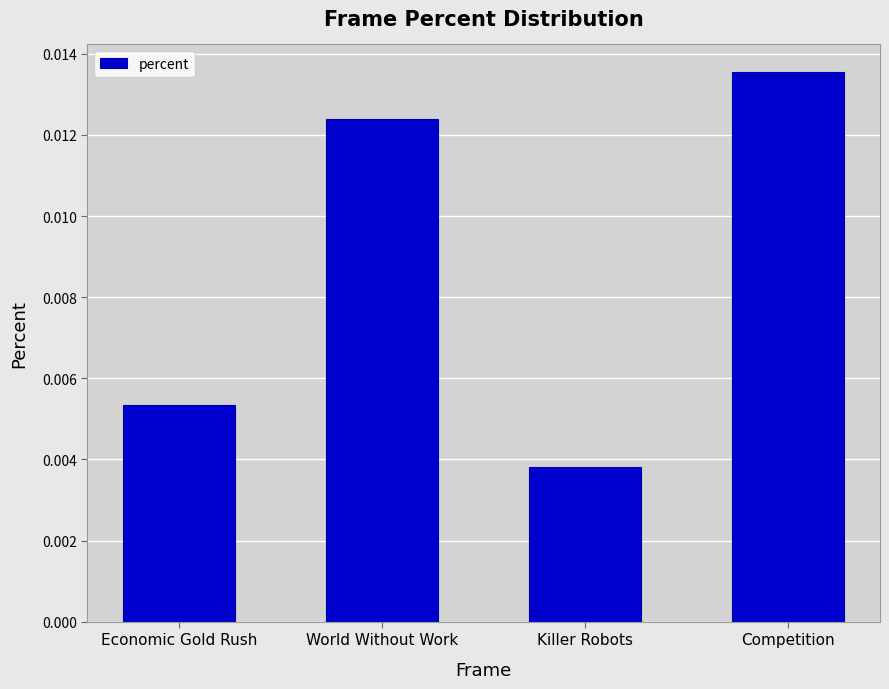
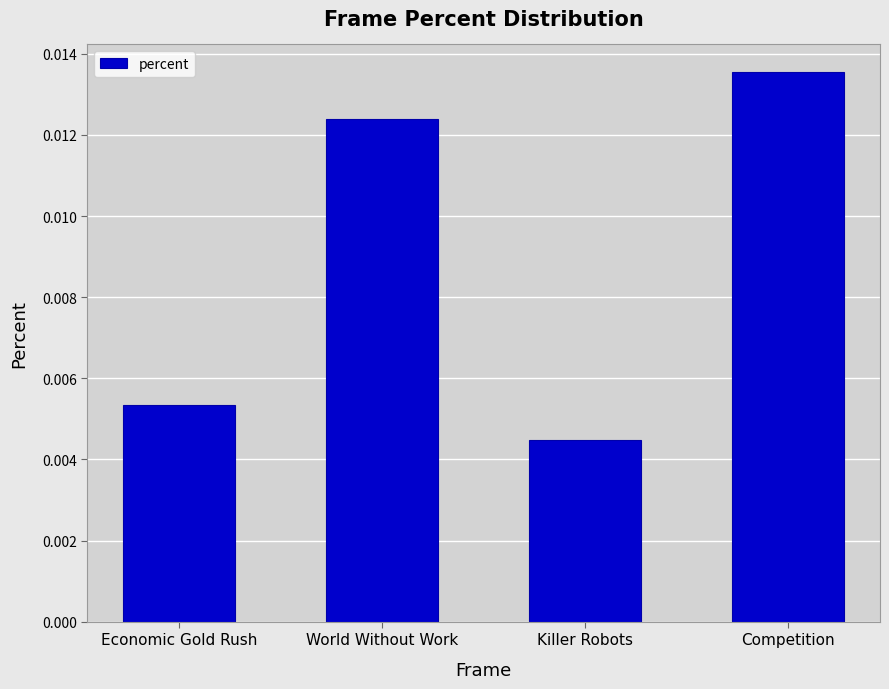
  {
    "Economic Gold Rush": 0.0053,
    "World Without Work": 0.0124,
-   "Killer Robots": 0.0038,
+   "Killer Robots": 0.0045,
    "Competition": 0.0136
  }
